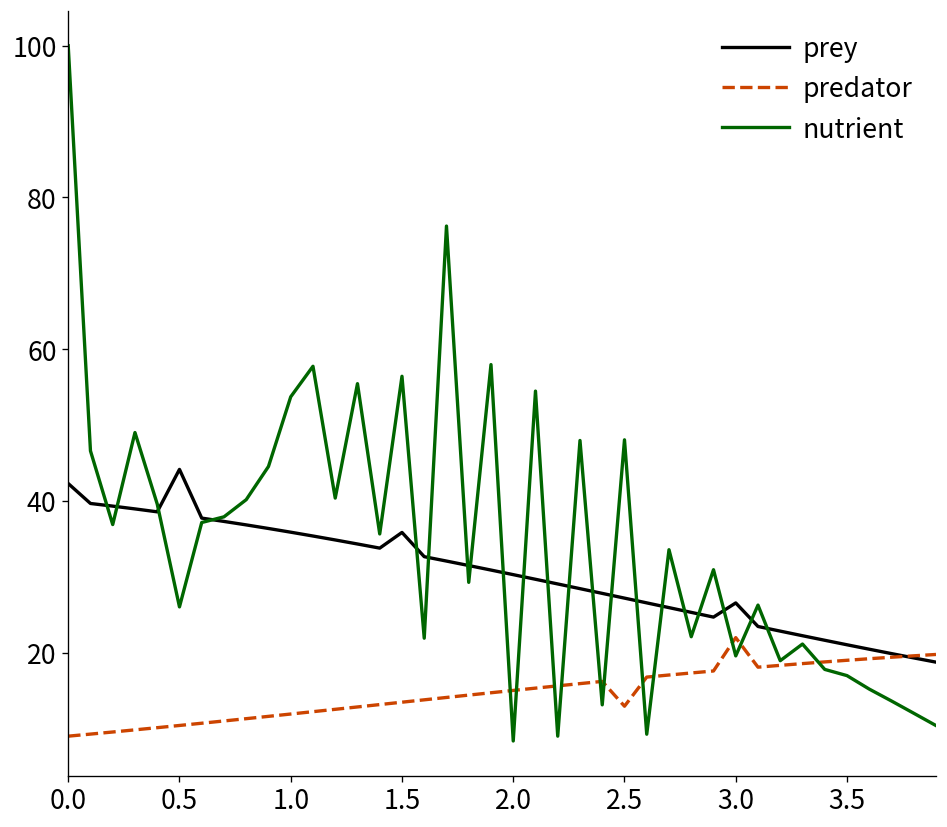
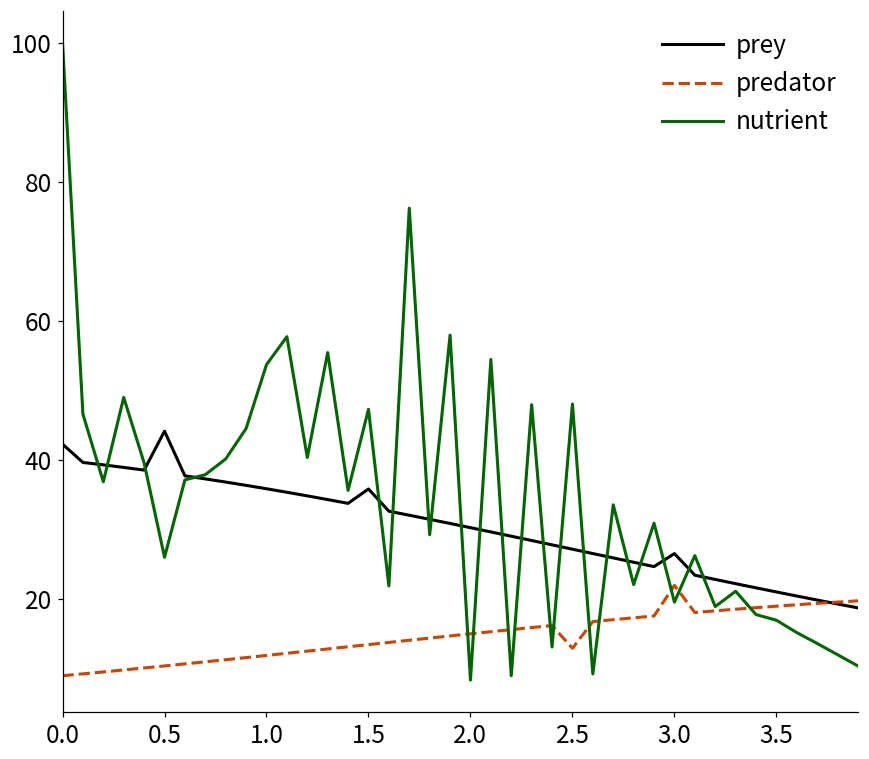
  {
    "prey": {
      "0.0": 42,
      "0.5": 44,
      "1.0": 36,
      "1.5": 36,
      "2.0": 30,
      "2.5": 27,
      "3.0": 27,
      "3.5": 21
    },
    "predator": {
      "0.0": 9,
      "0.5": 10,
      "1.0": 12,
      "1.5": 13,
      "2.0": 15,
      "2.5": 13,
      "3.0": 22,
      "3.5": 19
    },
    "nutrient": {
      "0.0": 100,
      "0.5": 26,
      "1.0": 54,
-     "1.5": 56,
+     "1.5": 47,
      "2.0": 8,
      "2.5": 48,
      "3.0": 20,
      "3.5": 17
    }
  }
